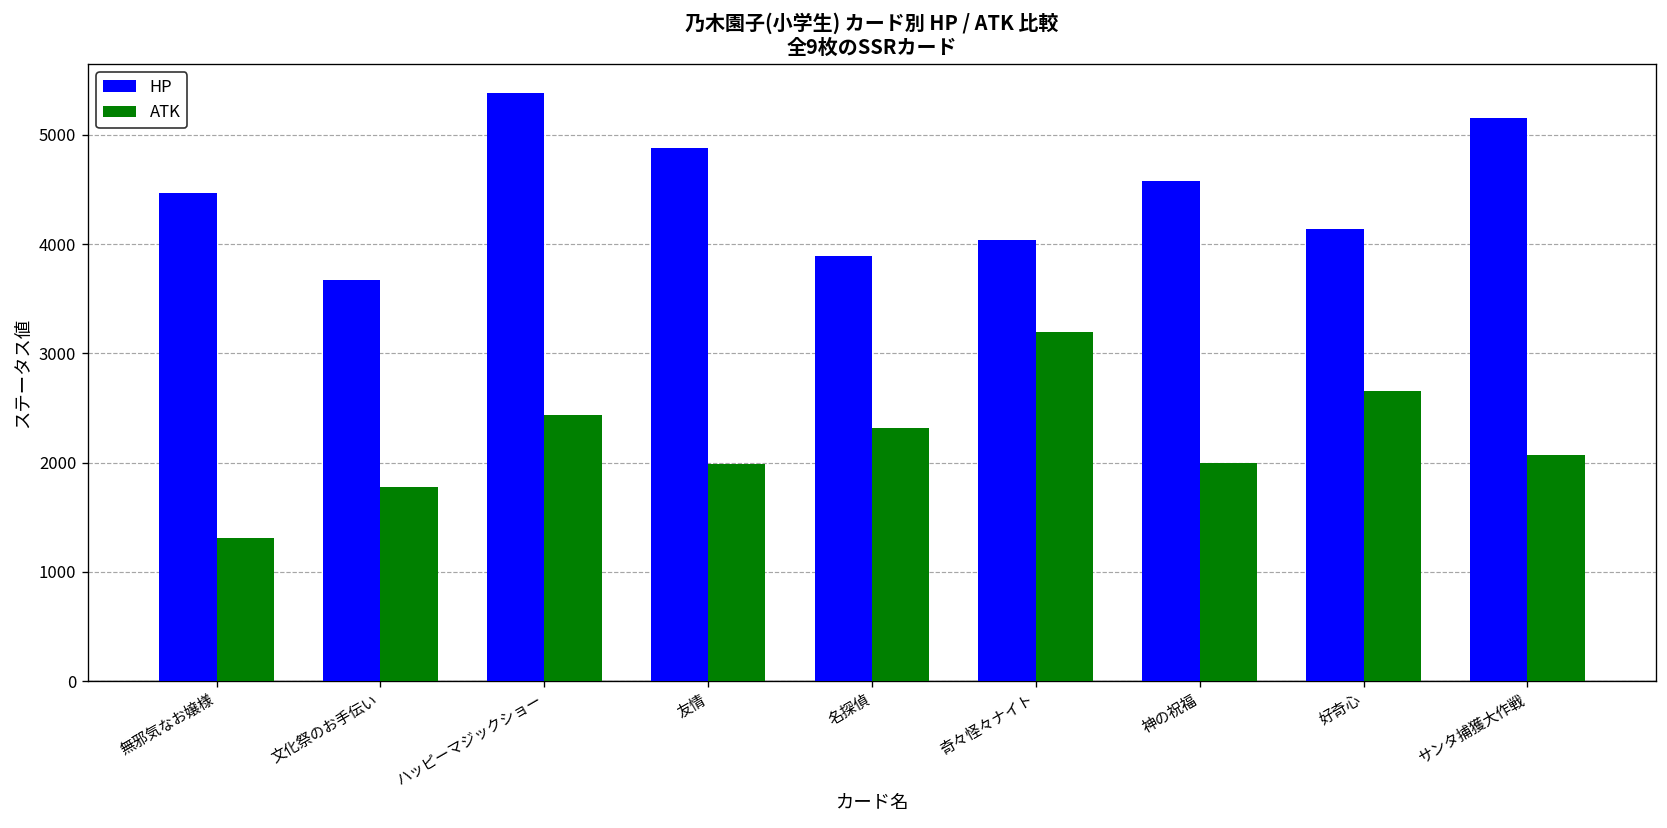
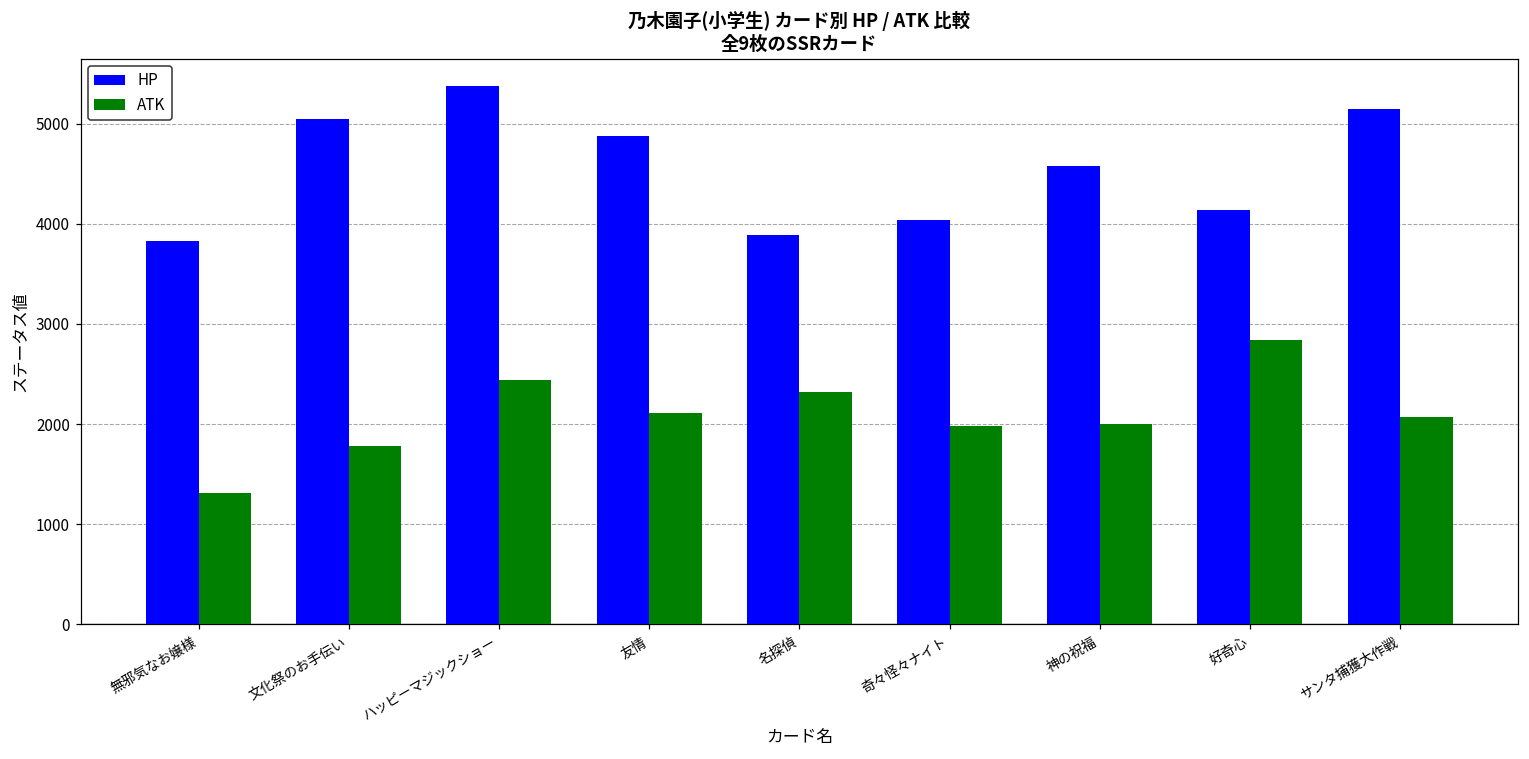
  {
    "HP": {
-     "無邪気なお嬢様": 4500,
-     "文化祭のお手伝い": 3700,
+     "無邪気なお嬢様": 3800,
+     "文化祭のお手伝い": 5100,
      "ハッピーマジックショー": 5400,
      "友情": 4900,
      "名探偵": 3900,
      "奇々怪々ナイト": 4000,
      "神の祝福": 4600,
      "好奇心": 4100,
      "サンタ捕獲大作戦": 5200
    },
    "ATK": {
      "無邪気なお嬢様": 1300,
      "文化祭のお手伝い": 1800,
      "ハッピーマジックショー": 2400,
-     "友情": 2000,
+     "友情": 2100,
      "名探偵": 2300,
-     "奇々怪々ナイト": 3200,
+     "奇々怪々ナイト": 2000,
      "神の祝福": 2000,
-     "好奇心": 2700,
+     "好奇心": 2800,
      "サンタ捕獲大作戦": 2100
    }
  }
